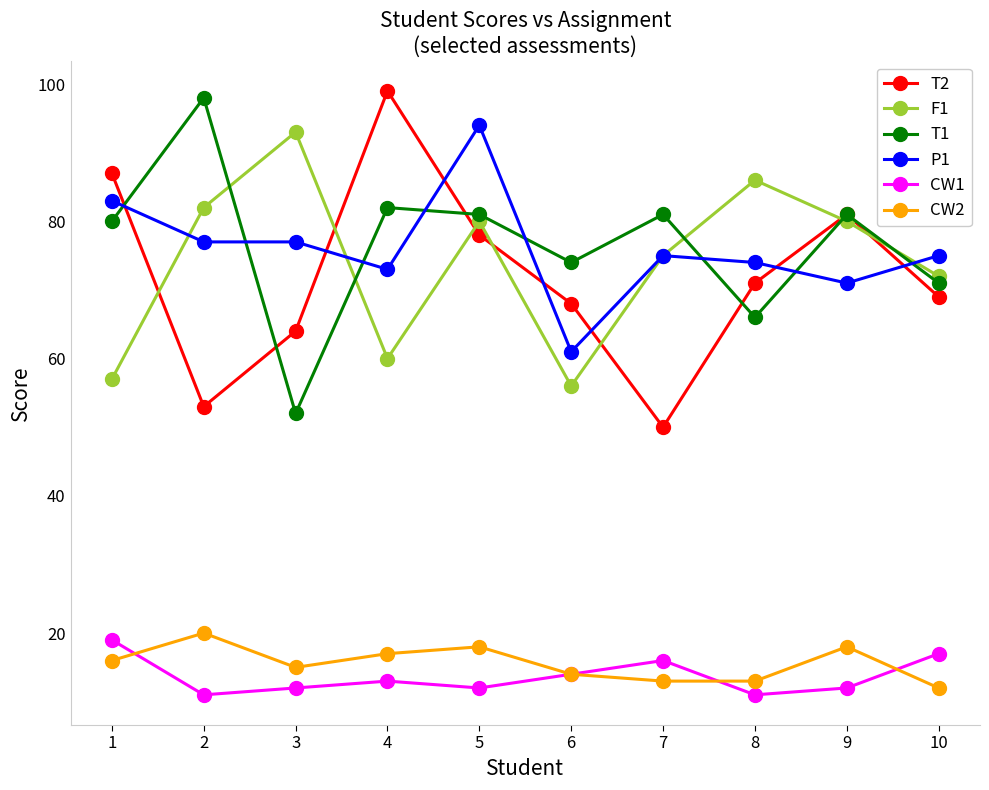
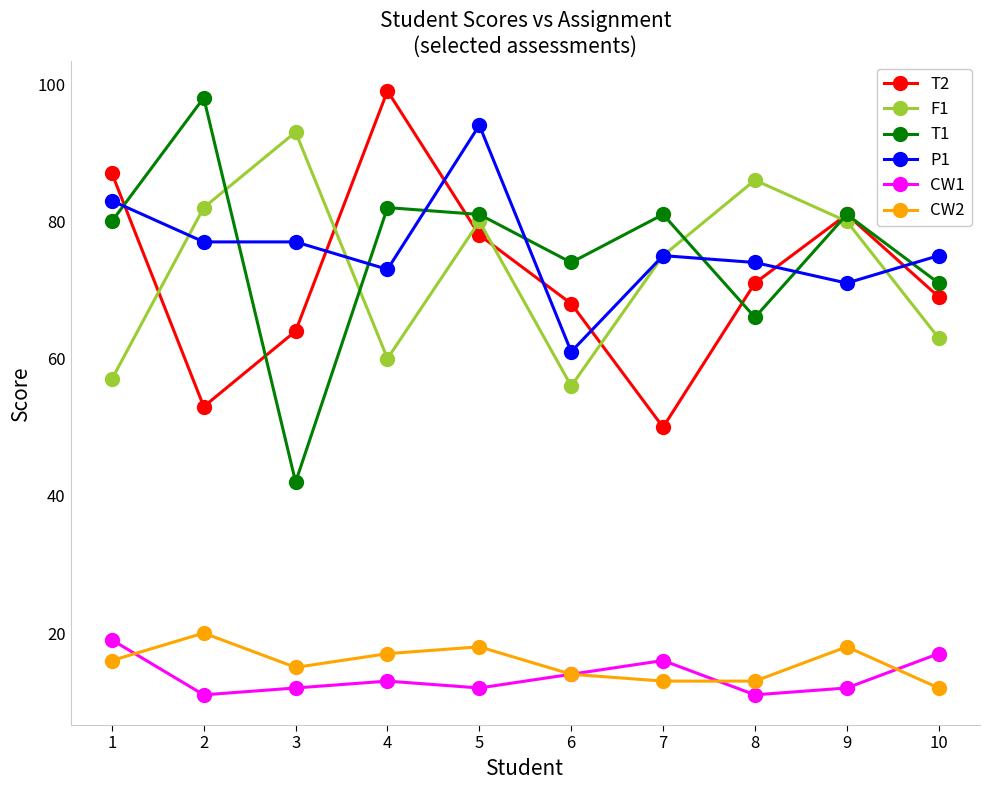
  {
    "T2": {
      "1": 87,
      "2": 53,
      "3": 64,
      "4": 99,
      "5": 78,
      "6": 68,
      "7": 50,
      "8": 71,
      "10": 69
    },
    "F1": {
      "1": 57,
      "2": 82,
      "3": 93,
      "4": 60,
      "5": 80,
      "6": 56,
      "8": 86,
      "9": 80,
-     "10": 72
+     "10": 63
    },
    "T1": {
      "1": 80,
      "2": 98,
-     "3": 52,
+     "3": 42,
      "4": 82,
      "5": 81,
      "6": 74,
      "7": 81,
      "8": 66,
      "10": 71
    },
    "P1": {
      "1": 83,
      "2": 77,
      "3": 77,
      "4": 73,
      "5": 94,
      "6": 61,
      "8": 74,
      "9": 71,
      "10": 75
    },
    "CW1": {
      "1": 19,
      "2": 11,
      "3": 12,
      "4": 13,
      "5": 12,
      "7": 16,
      "8": 11,
      "9": 12,
      "10": 17
    },
    "CW2": {
      "1": 16,
      "2": 20,
      "3": 15,
      "4": 17,
      "5": 18,
      "7": 13,
      "8": 13,
      "9": 18,
      "10": 12
    }
  }
